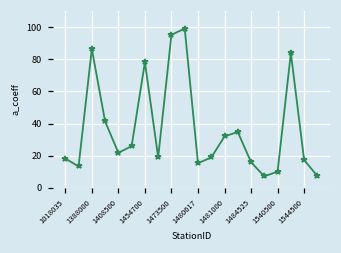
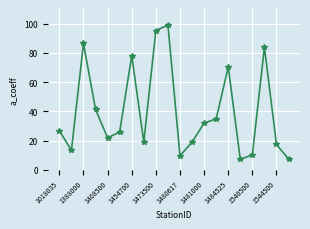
  {
-   "1018035": 18,
+   "1018035": 27,
    "1388000": 86,
    "1408500": 22,
    "1454700": 78,
    "1473500": 95,
-   "1480617": 15,
+   "1480617": 10,
    "1481000": 32,
-   "1484525": 16,
+   "1484525": 70,
    "1540500": 10,
    "1544500": 17
  }
